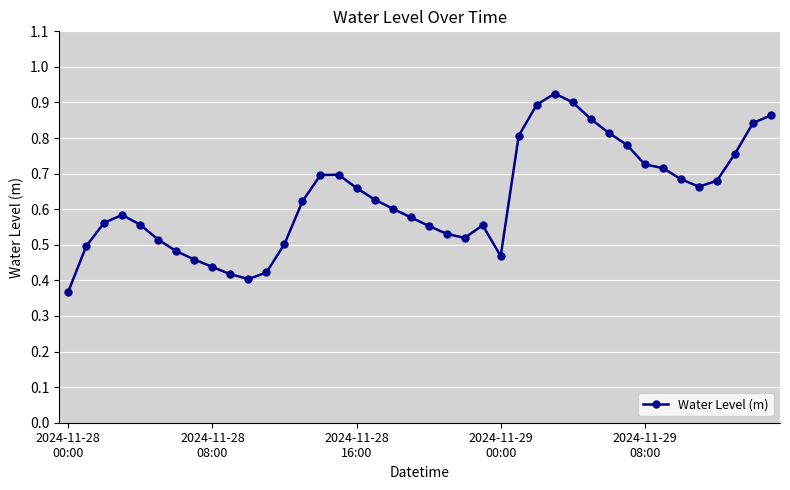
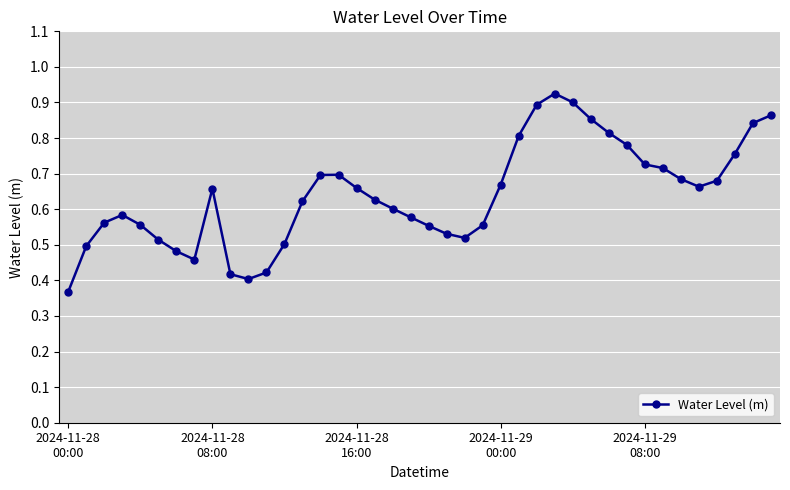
  {
    "2024-11-28 00:00": 0.37,
-   "2024-11-28 08:00": 0.44,
+   "2024-11-28 08:00": 0.66,
    "2024-11-28 16:00": 0.66,
-   "2024-11-29 00:00": 0.47,
+   "2024-11-29 00:00": 0.67,
    "2024-11-29 08:00": 0.73
  }
